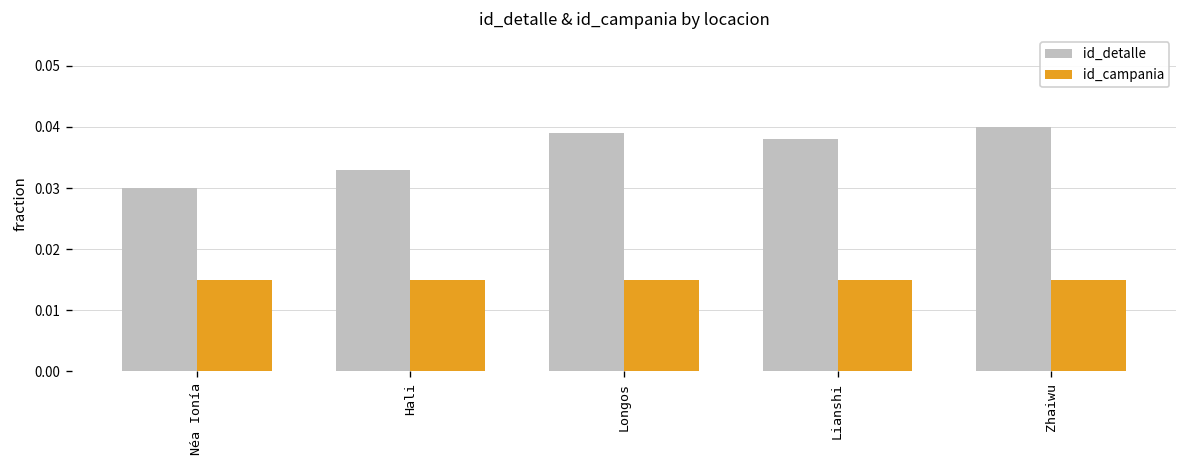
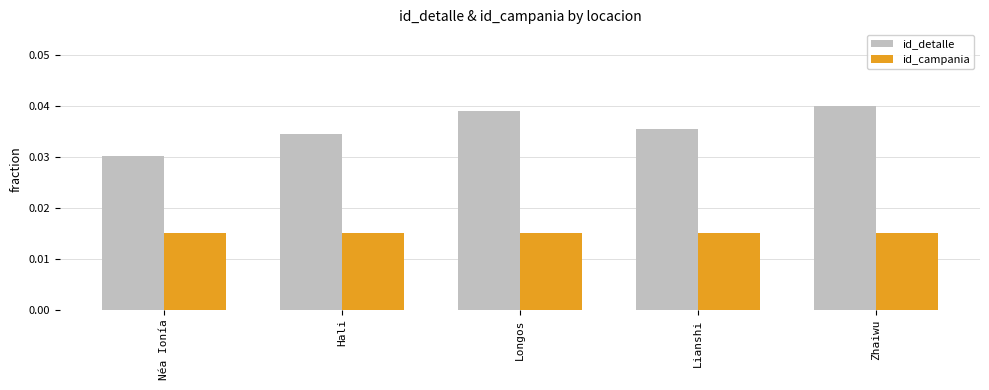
  {
    "id_detalle": {
      "Néa Ionía": 0.030,
-     "Hali": 0.033,
+     "Hali": 0.035,
      "Longos": 0.039,
-     "Lianshi": 0.038,
+     "Lianshi": 0.035,
      "Zhaiwu": 0.040
    },
    "id_campania": {
      "Néa Ionía": 0.015,
      "Hali": 0.015,
      "Longos": 0.015,
      "Lianshi": 0.015,
      "Zhaiwu": 0.015
    }
  }
